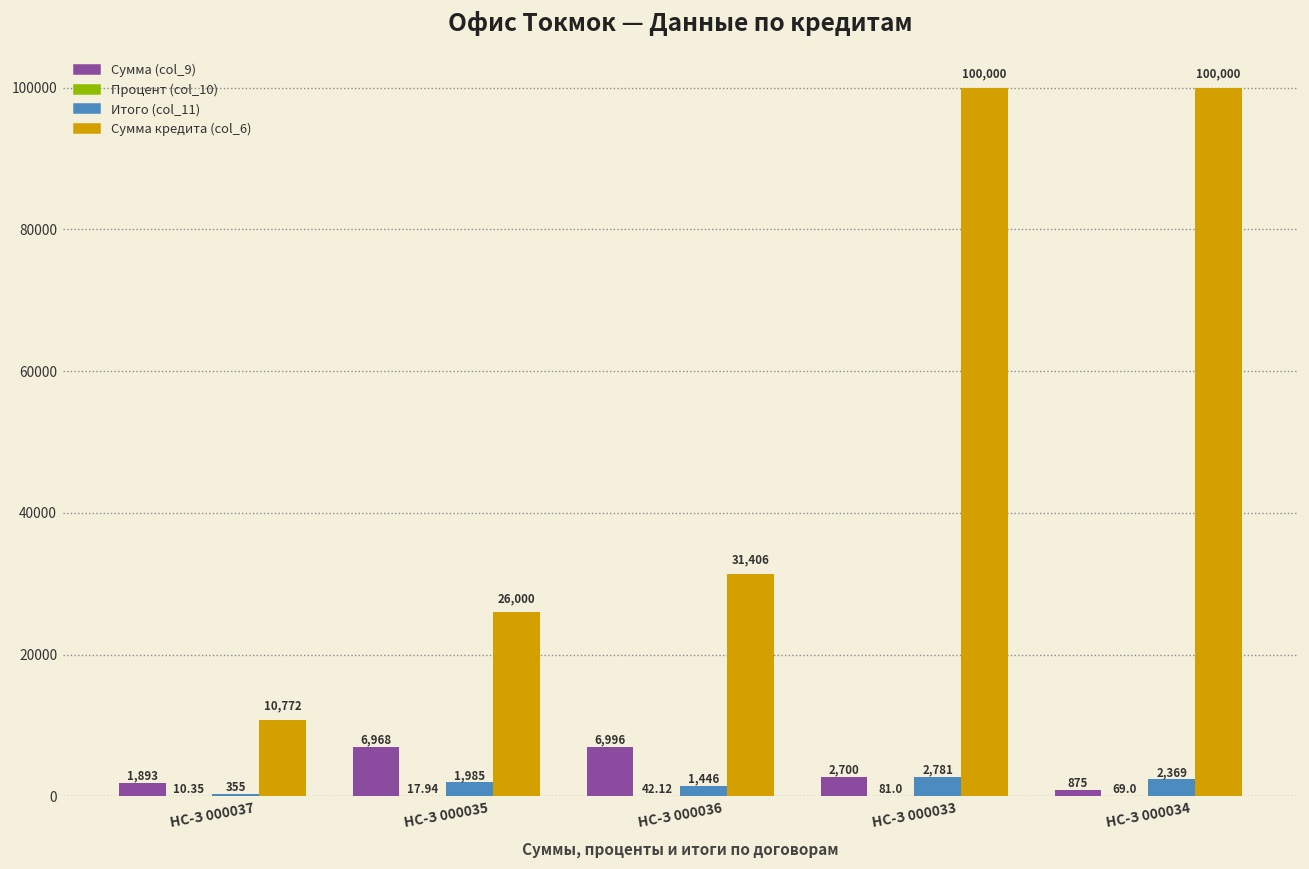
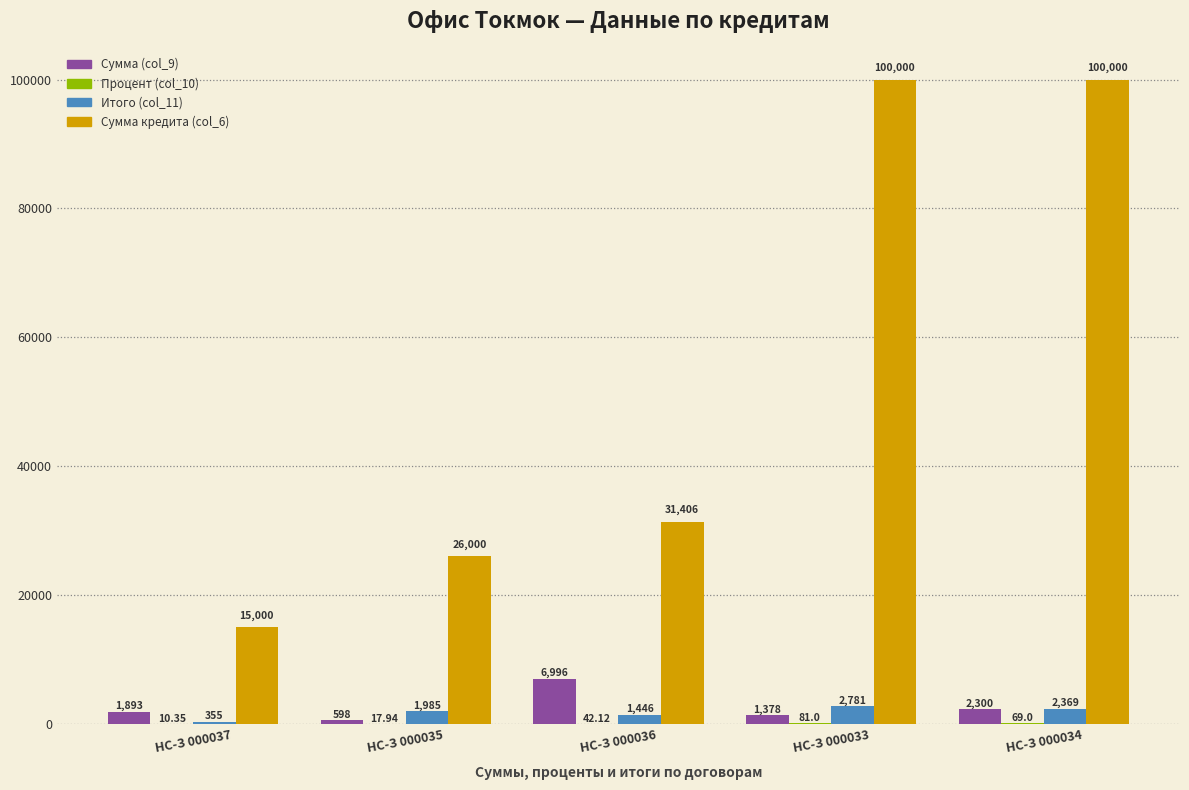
  {
    "Сумма (col_9)": {
      "НС-З 000037": "1,893",
-     "НС-З 000035": "6,968",
+     "НС-З 000035": "598",
      "НС-З 000036": "6,996",
-     "НС-З 000033": "2,700",
-     "НС-З 000034": "875"
+     "НС-З 000033": "1,378",
+     "НС-З 000034": "2,300"
    },
    "Процент (col_10)": {
      "НС-З 000037": "10.35",
      "НС-З 000035": "17.94",
      "НС-З 000036": "42.12",
      "НС-З 000033": "81.0",
      "НС-З 000034": "69.0"
    },
    "Итого (col_11)": {
      "НС-З 000037": "355",
      "НС-З 000035": "1,985",
      "НС-З 000036": "1,446",
      "НС-З 000033": "2,781",
      "НС-З 000034": "2,369"
    },
    "Сумма кредита (col_6)": {
-     "НС-З 000037": "10,772",
+     "НС-З 000037": "15,000",
      "НС-З 000035": "26,000",
      "НС-З 000036": "31,406",
      "НС-З 000033": "100,000",
      "НС-З 000034": "100,000"
    }
  }
